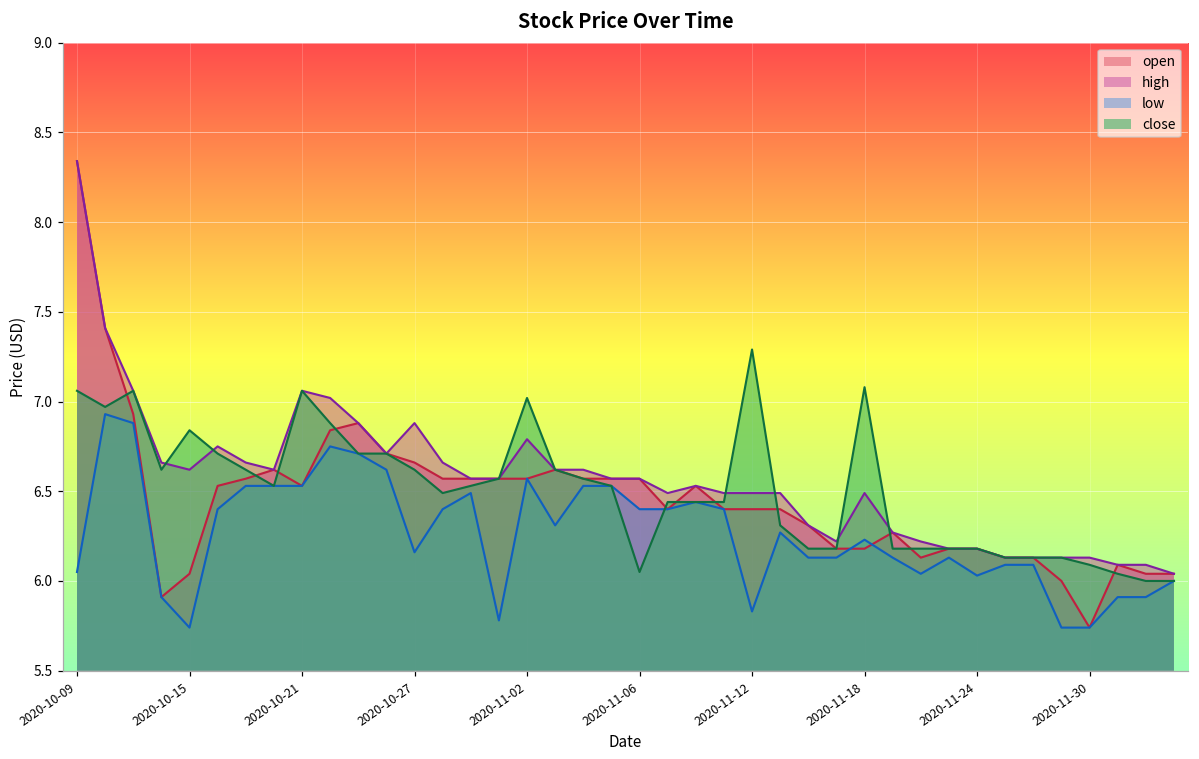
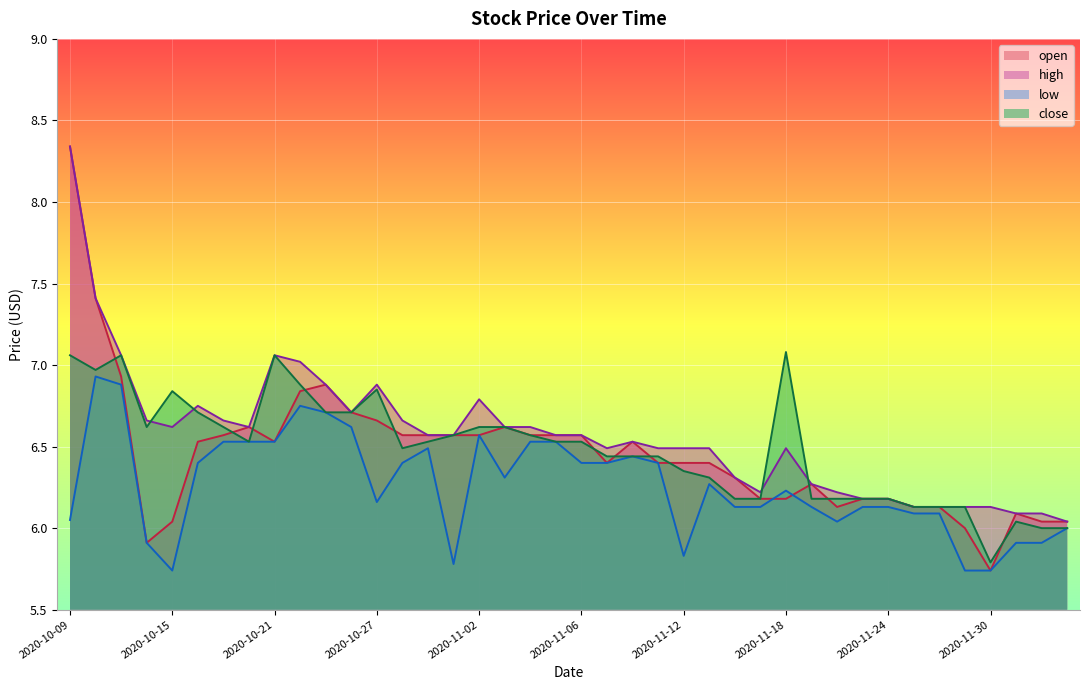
  {
    "low": {
      "2020-10-09": 6.05,
      "2020-10-15": 5.74,
      "2020-10-27": 6.16,
      "2020-11-06": 6.40,
      "2020-11-12": 5.83,
      "2020-11-18": 6.23,
-     "2020-11-24": 6.03
+     "2020-11-24": 6.13
    },
    "close": {
      "2020-10-09": 7.06,
      "2020-10-15": 6.84,
-     "2020-10-27": 6.62,
-     "2020-11-02": 7.02,
-     "2020-11-06": 6.05,
-     "2020-11-12": 7.29,
+     "2020-10-27": 6.85,
+     "2020-11-02": 6.62,
+     "2020-11-06": 6.53,
+     "2020-11-12": 6.35,
      "2020-11-18": 7.08,
-     "2020-11-30": 6.09
+     "2020-11-30": 5.79
    }
  }
